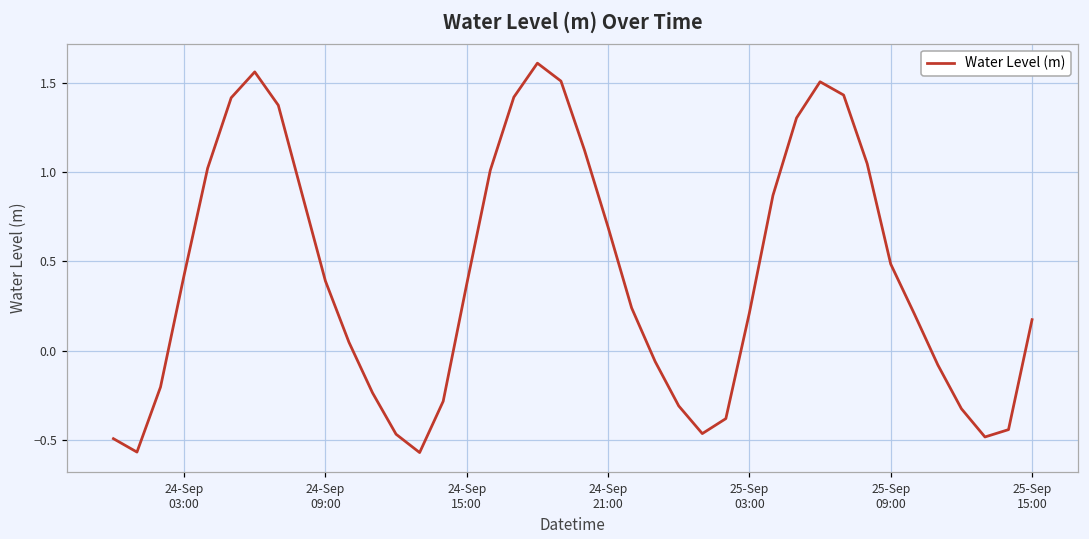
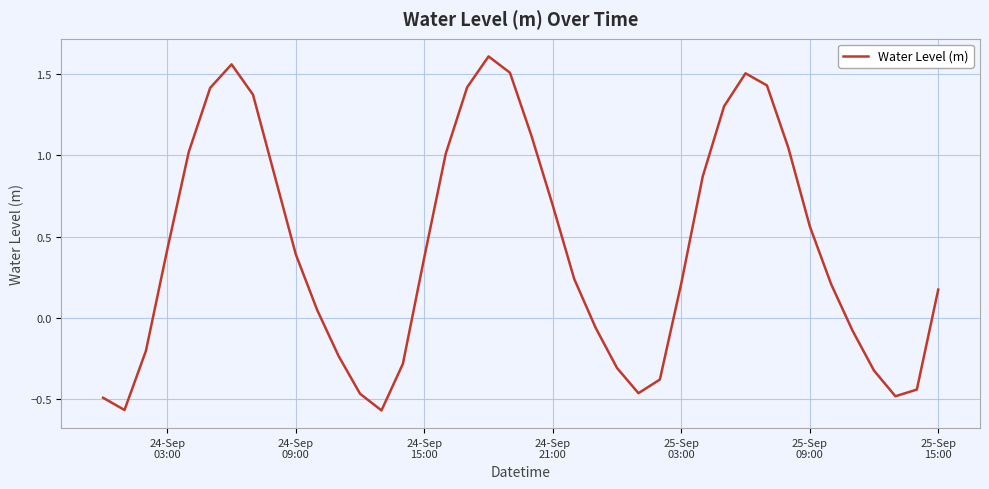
  {
    "24-Sep 03:00": 0.42,
    "24-Sep 09:00": 0.39,
    "24-Sep 15:00": 0.37,
    "24-Sep 21:00": 0.69,
    "25-Sep 03:00": 0.21,
-   "25-Sep 09:00": 0.48,
+   "25-Sep 09:00": 0.56,
    "25-Sep 15:00": 0.17
  }
